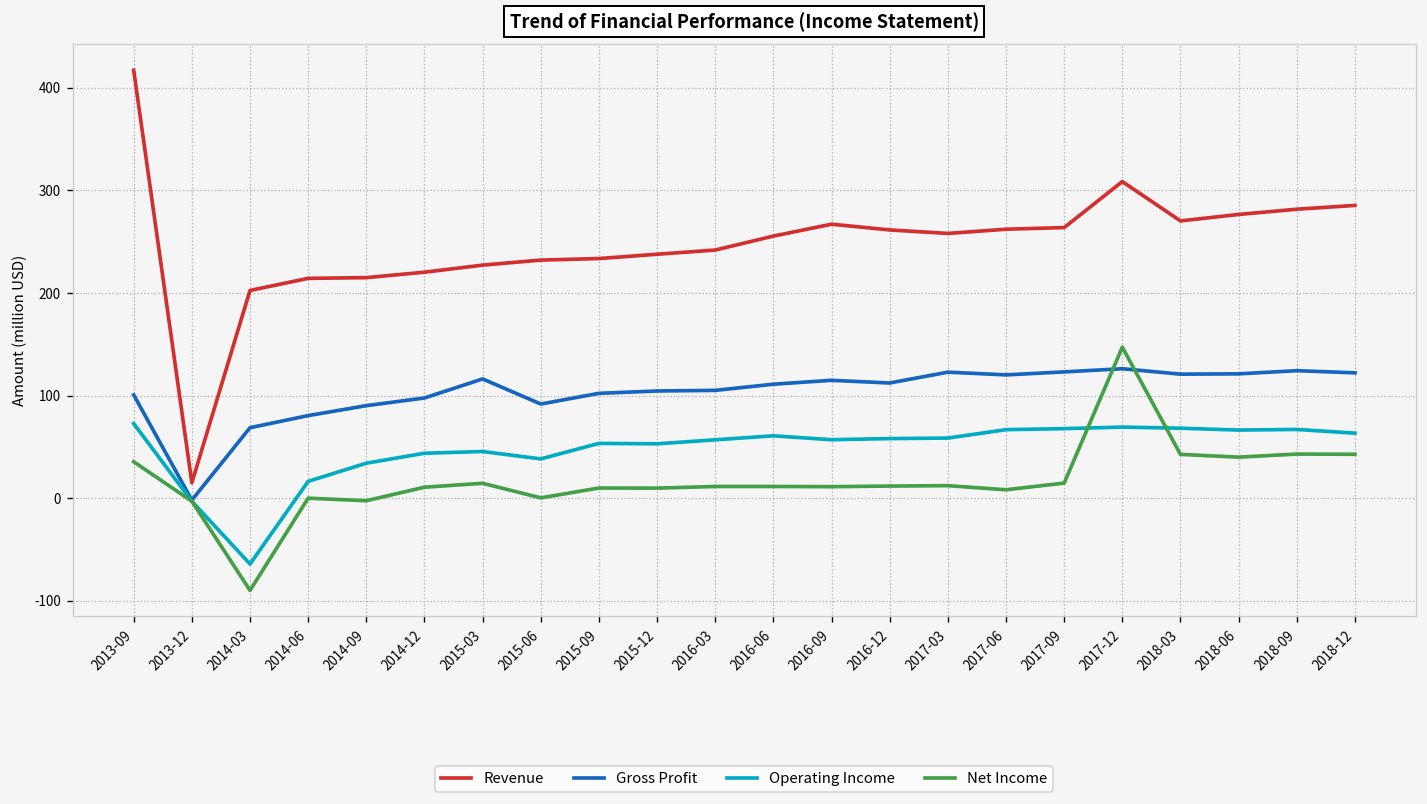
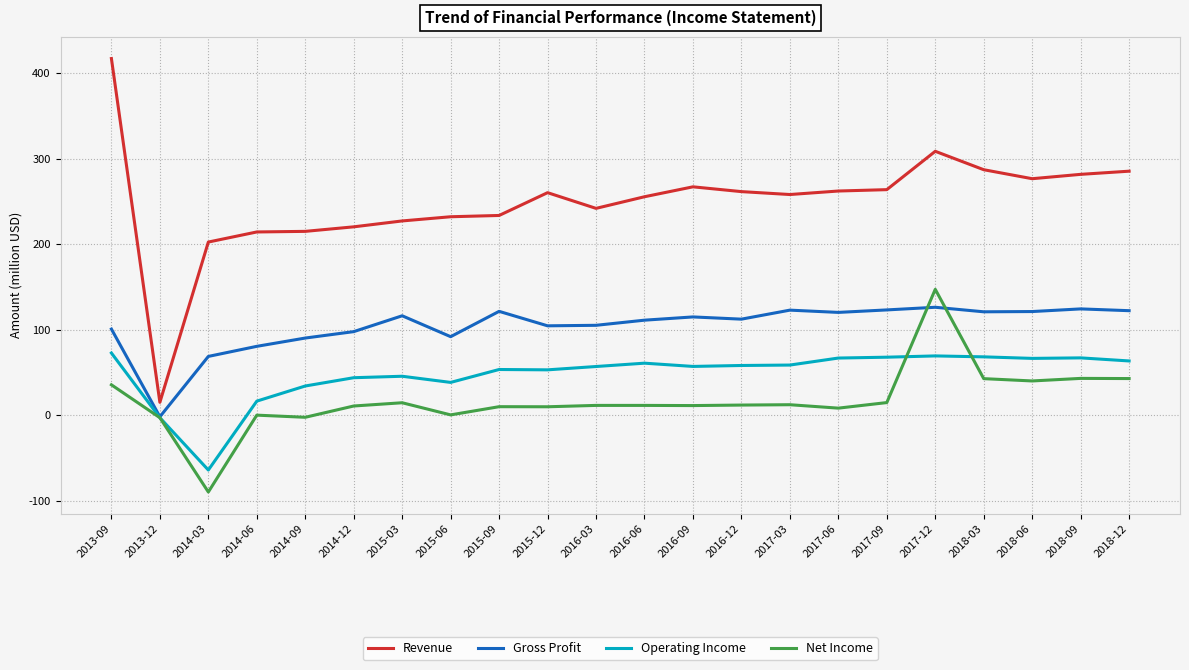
  {
    "Revenue": {
      "2013-09": 420,
      "2013-12": 20,
      "2014-03": 200,
      "2014-06": 210,
      "2014-09": 220,
      "2014-12": 220,
      "2015-03": 230,
      "2015-06": 230,
      "2015-09": 230,
-     "2015-12": 240,
+     "2015-12": 260,
      "2016-03": 240,
      "2016-06": 260,
      "2016-09": 270,
      "2016-12": 260,
      "2017-03": 260,
      "2017-06": 260,
      "2017-09": 260,
      "2017-12": 310,
-     "2018-03": 270,
+     "2018-03": 290,
      "2018-06": 280,
      "2018-09": 280,
      "2018-12": 290
    },
    "Gross Profit": {
      "2013-09": 100,
      "2014-03": 70,
      "2014-06": 80,
      "2014-09": 90,
      "2014-12": 100,
      "2015-03": 120,
      "2015-06": 90,
-     "2015-09": 100,
+     "2015-09": 120,
      "2015-12": 100,
      "2016-03": 110,
      "2016-06": 110,
      "2016-09": 110,
      "2016-12": 110,
      "2017-03": 120,
      "2017-06": 120,
      "2017-09": 120,
      "2017-12": 130,
      "2018-03": 120,
      "2018-06": 120,
      "2018-09": 120,
      "2018-12": 120
    },
    "Operating Income": {
      "2013-09": 70,
      "2014-03": -60,
      "2014-06": 20,
      "2014-09": 30,
      "2014-12": 40,
      "2015-03": 50,
      "2015-06": 40,
      "2015-09": 50,
      "2015-12": 50,
      "2016-03": 60,
      "2016-06": 60,
      "2016-09": 60,
      "2016-12": 60,
      "2017-03": 60,
      "2017-06": 70,
      "2017-09": 70,
      "2017-12": 70,
      "2018-03": 70,
      "2018-06": 70,
      "2018-09": 70,
      "2018-12": 60
    },
    "Net Income": {
      "2013-09": 40,
      "2014-03": -90,
      "2014-06": 0,
      "2014-09": 0,
      "2014-12": 10,
      "2015-03": 10,
      "2015-06": 0,
      "2015-09": 10,
      "2015-12": 10,
      "2016-03": 10,
      "2016-06": 10,
      "2016-09": 10,
      "2016-12": 10,
      "2017-03": 10,
      "2017-06": 10,
      "2017-09": 10,
      "2017-12": 150,
      "2018-03": 40,
      "2018-06": 40,
      "2018-09": 40,
      "2018-12": 40
    }
  }
